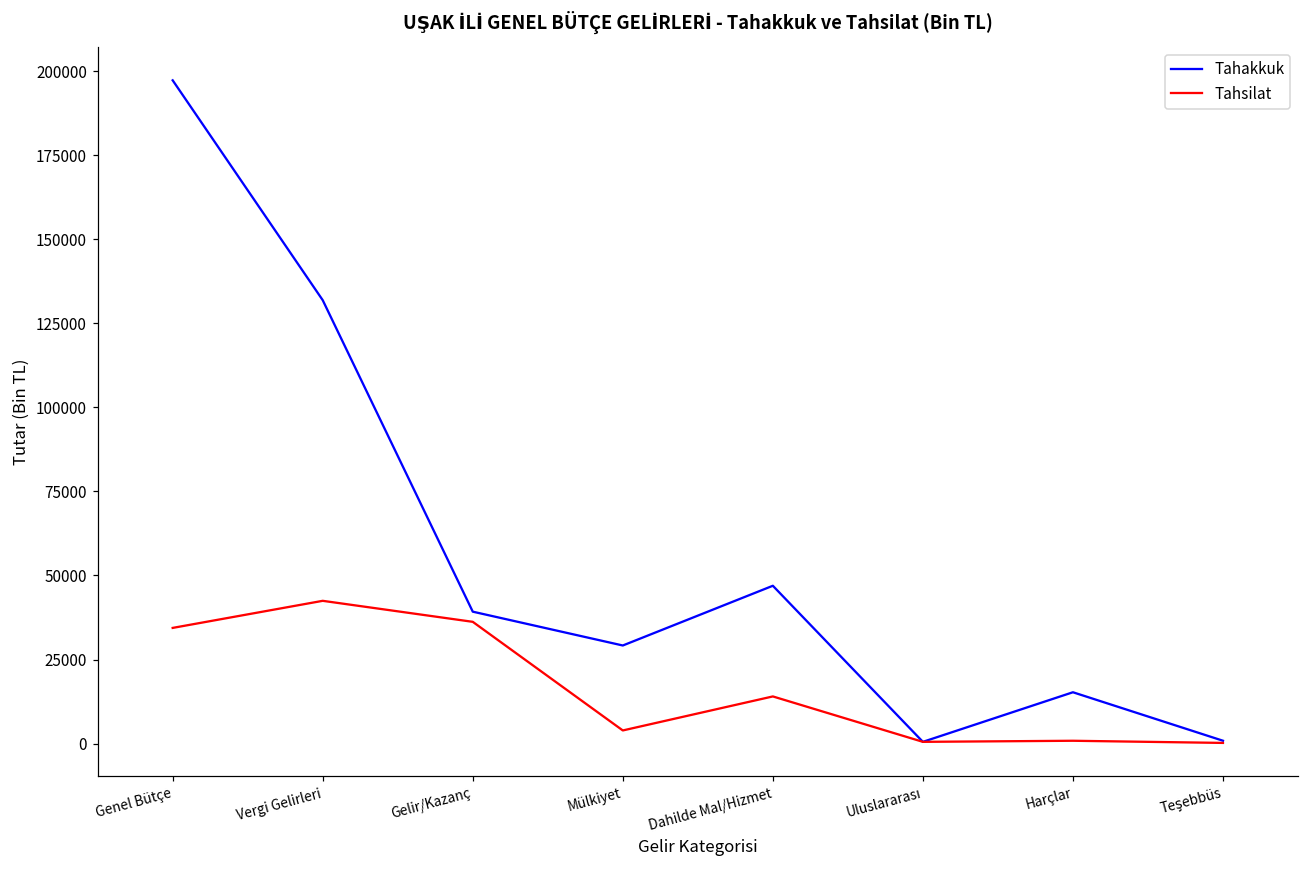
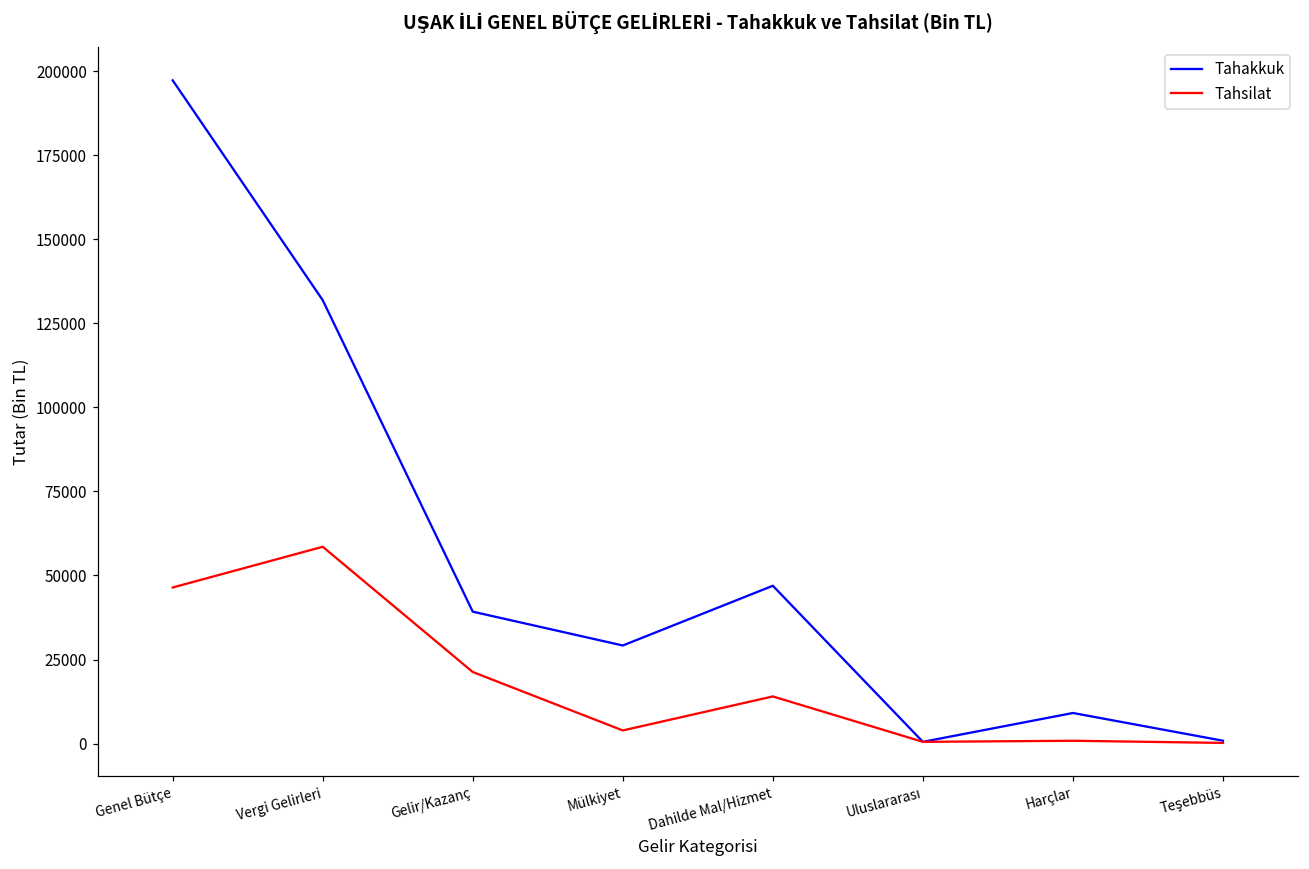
  {
    "Tahakkuk": {
      "Genel Bütçe": 197000,
      "Vergi Gelirleri": 132000,
      "Gelir/Kazanç": 39000,
      "Mülkiyet": 29000,
      "Dahilde Mal/Hizmet": 47000,
-     "Harçlar": 15000
+     "Harçlar": 9000
    },
    "Tahsilat": {
-     "Genel Bütçe": 34000,
-     "Vergi Gelirleri": 42000,
-     "Gelir/Kazanç": 36000,
+     "Genel Bütçe": 46000,
+     "Vergi Gelirleri": 59000,
+     "Gelir/Kazanç": 21000,
      "Mülkiyet": 4000,
      "Dahilde Mal/Hizmet": 14000,
      "Harçlar": 1000
    }
  }
